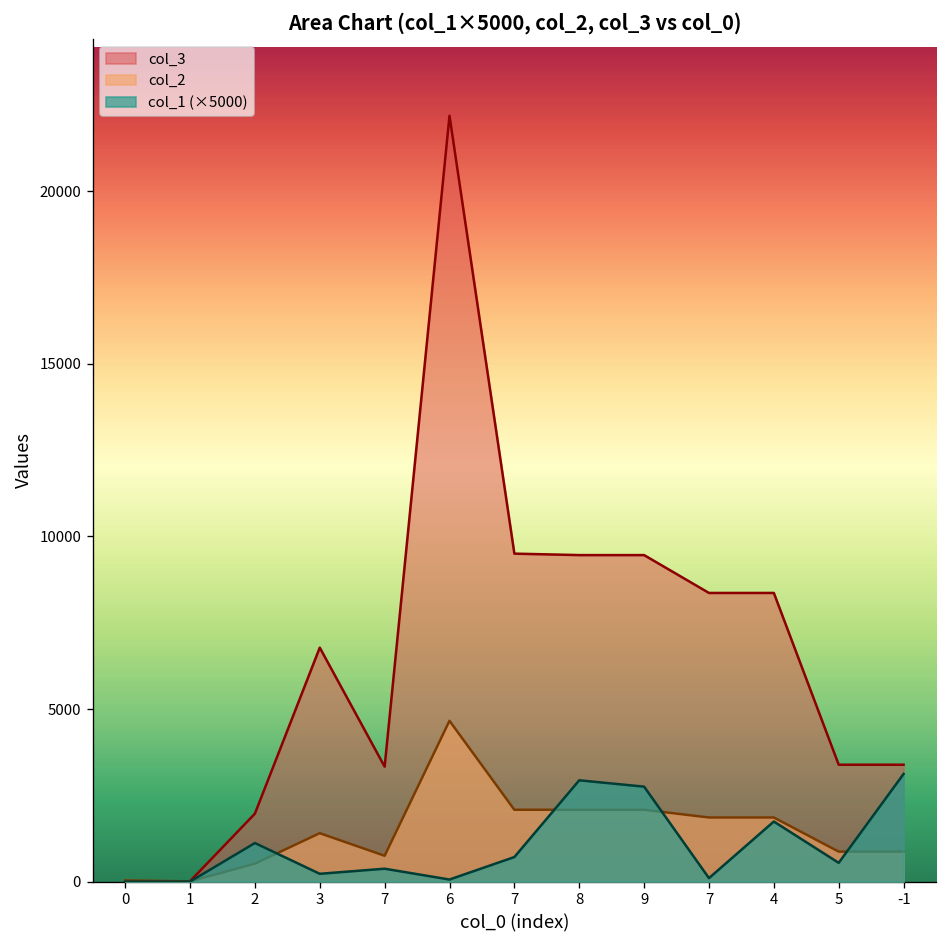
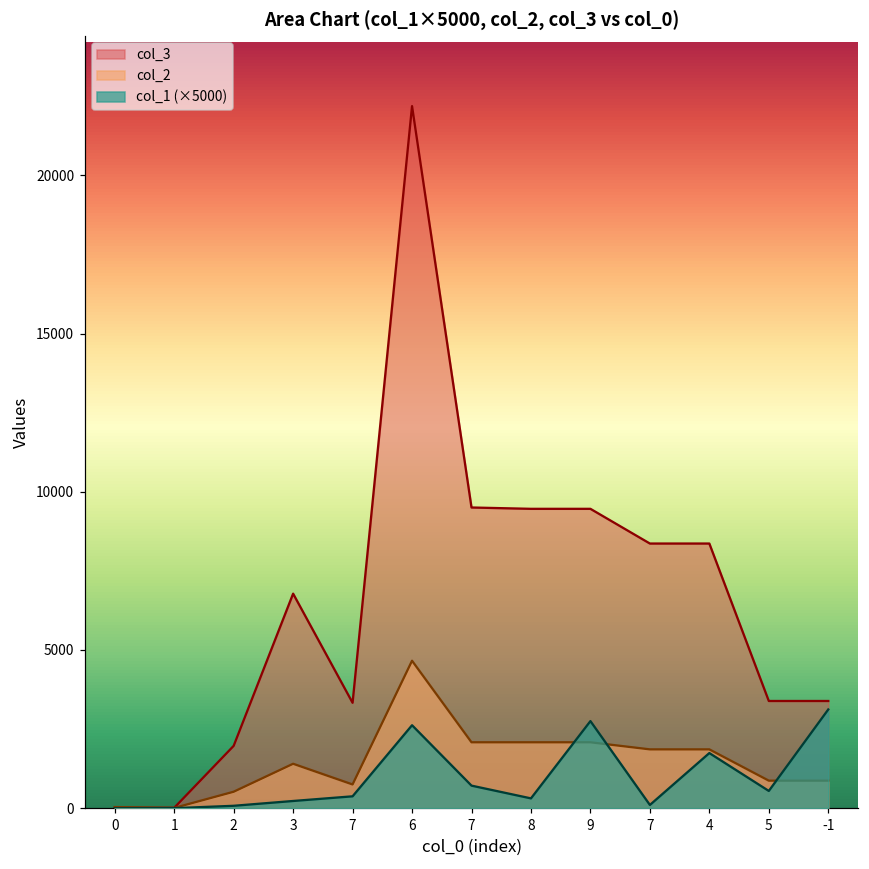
  {
    "col_1 (×5000)": {
-     "2": 1100,
+     "2": 100,
      "3": 200,
-     "6": 100,
-     "8": 2900,
+     "6": 2600,
+     "8": 300,
      "9": 2800,
      "4": 1700,
      "5": 500,
      "-1": 3100
    }
  }
